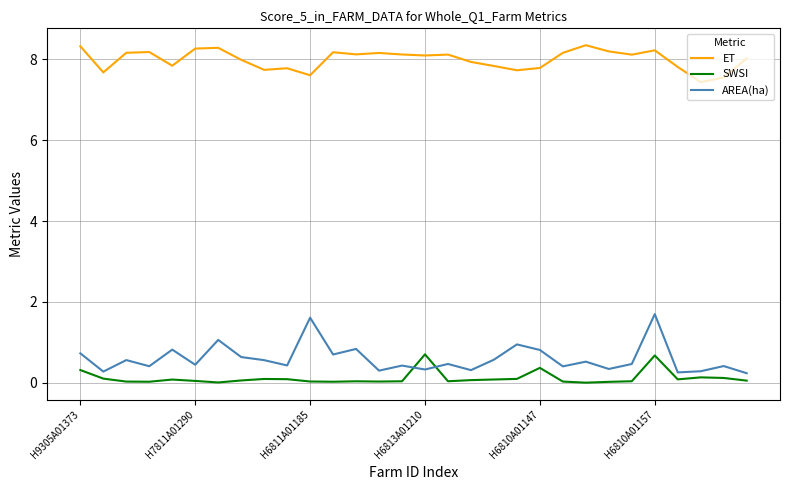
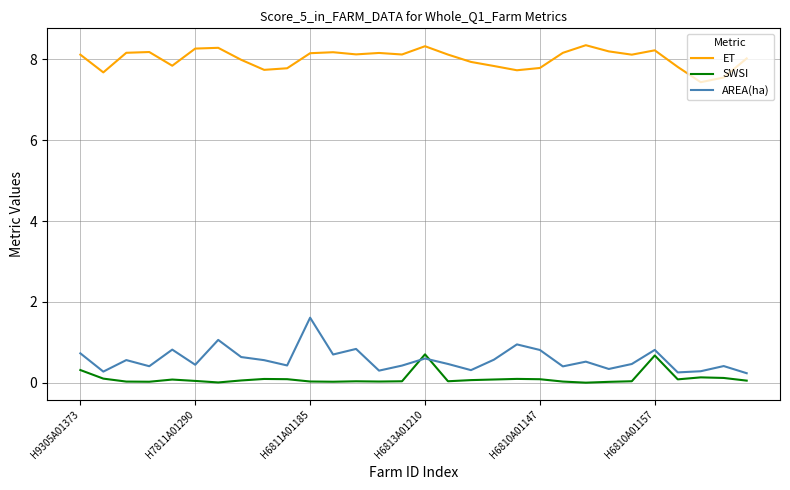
  {
    "ET": {
-     "H9305A01373": 8.3,
+     "H9305A01373": 8.1,
      "H7811A01290": 8.3,
-     "H6811A01185": 7.6,
-     "H6813A01210": 8.1,
+     "H6811A01185": 8.2,
+     "H6813A01210": 8.3,
      "H6810A01147": 7.8,
      "H6810A01157": 8.2
    },
    "SWSI": {
      "H9305A01373": 0.3,
      "H7811A01290": 0.0,
      "H6811A01185": 0.0,
      "H6813A01210": 0.7,
-     "H6810A01147": 0.4,
+     "H6810A01147": 0.1,
      "H6810A01157": 0.7
    },
    "AREA(ha)": {
      "H9305A01373": 0.7,
      "H7811A01290": 0.4,
      "H6811A01185": 1.6,
-     "H6813A01210": 0.3,
+     "H6813A01210": 0.6,
      "H6810A01147": 0.8,
-     "H6810A01157": 1.7
+     "H6810A01157": 0.8
    }
  }
